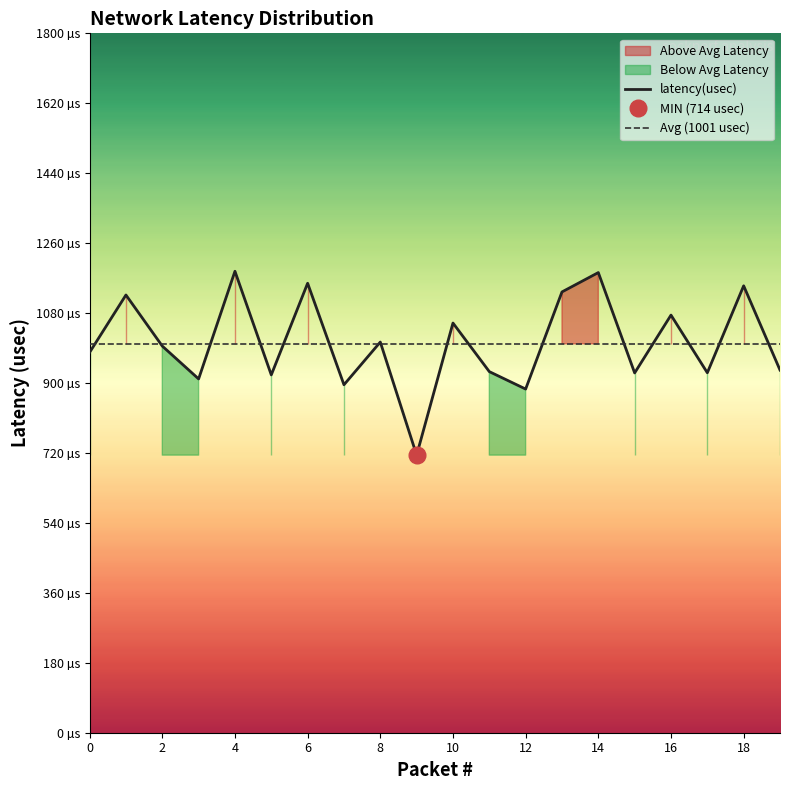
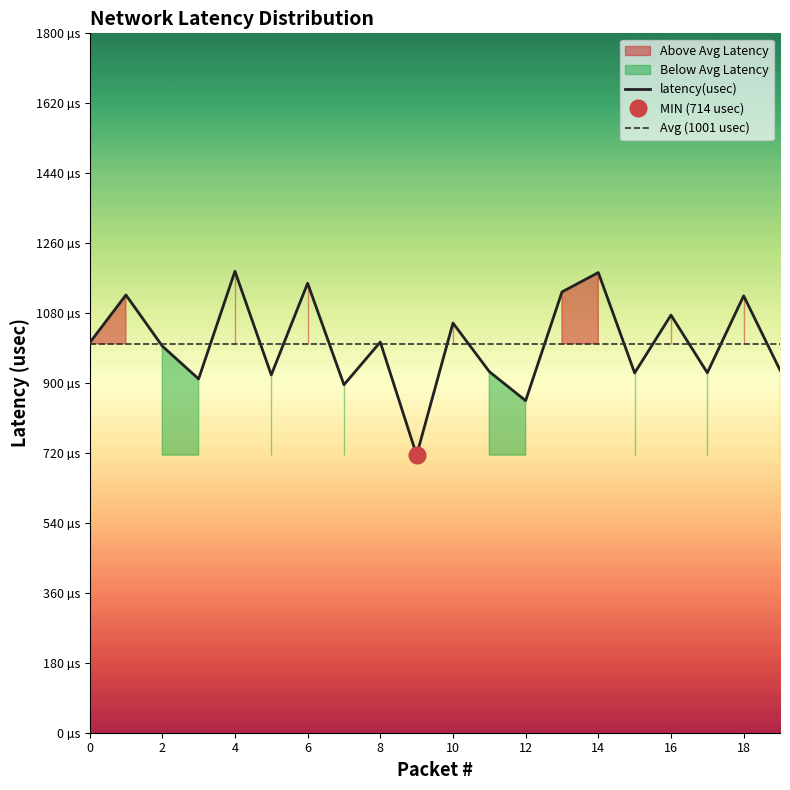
  {
    "latency(usec)": {
-     "0": "980 µs",
+     "0": "1000 µs",
      "2": "1000 µs",
      "4": "1190 µs",
      "6": "1160 µs",
      "8": "1010 µs",
      "10": "1050 µs",
-     "12": "880 µs",
+     "12": "850 µs",
      "14": "1180 µs",
      "16": "1070 µs",
-     "18": "1150 µs"
+     "18": "1120 µs"
    }
  }
